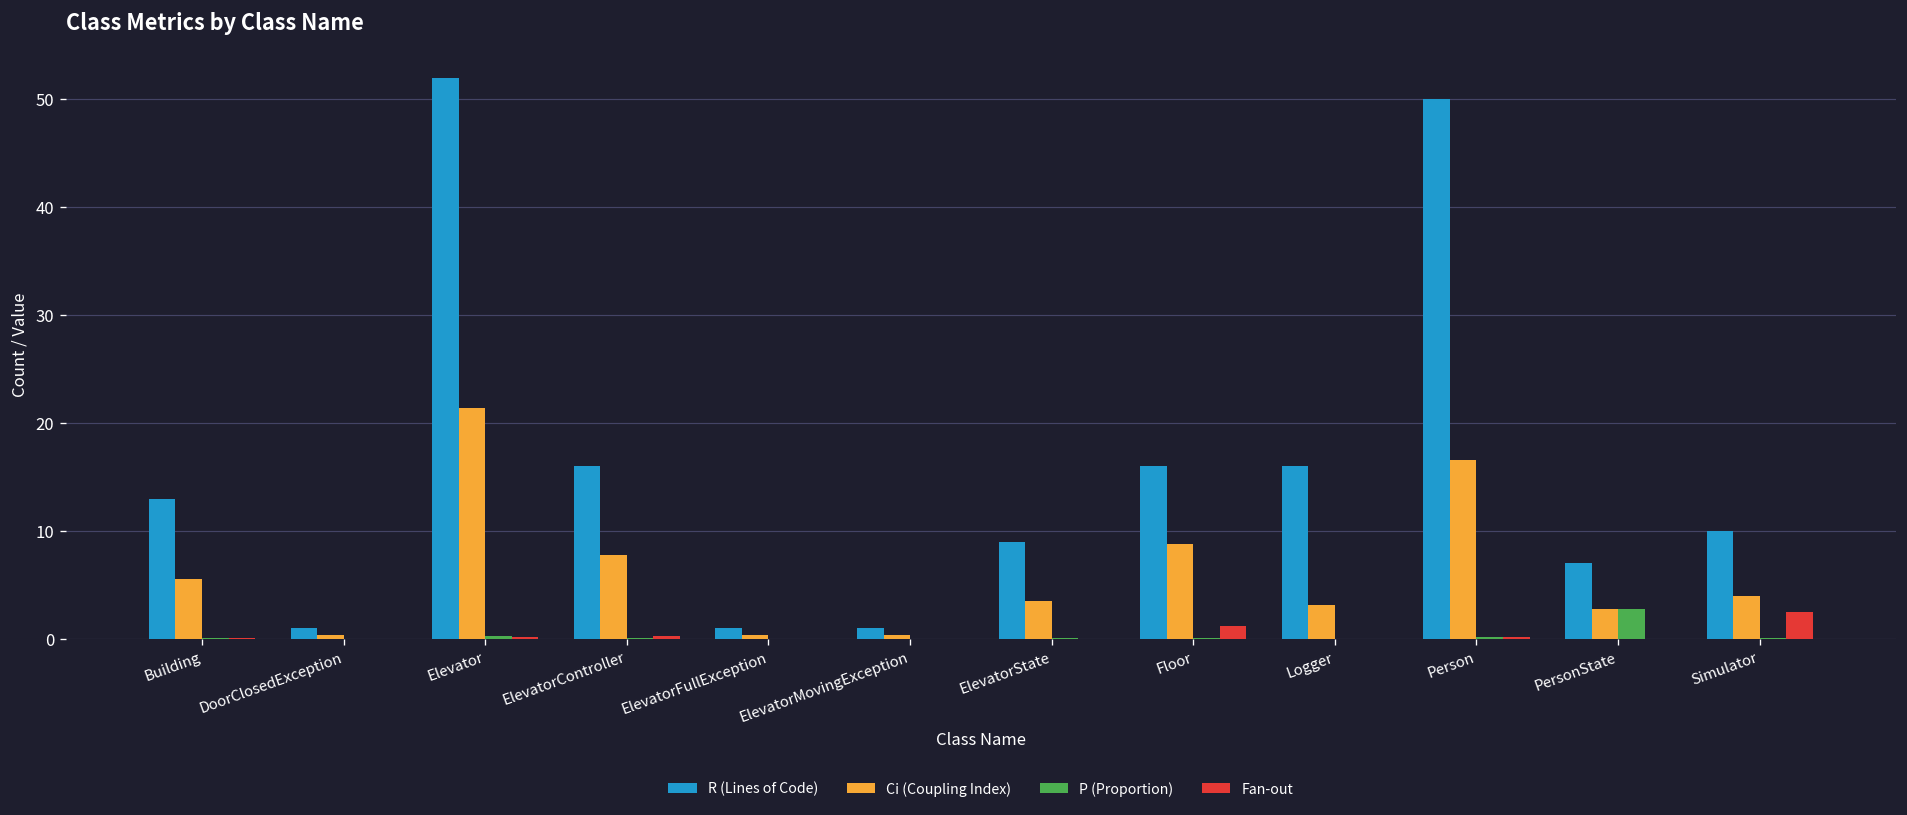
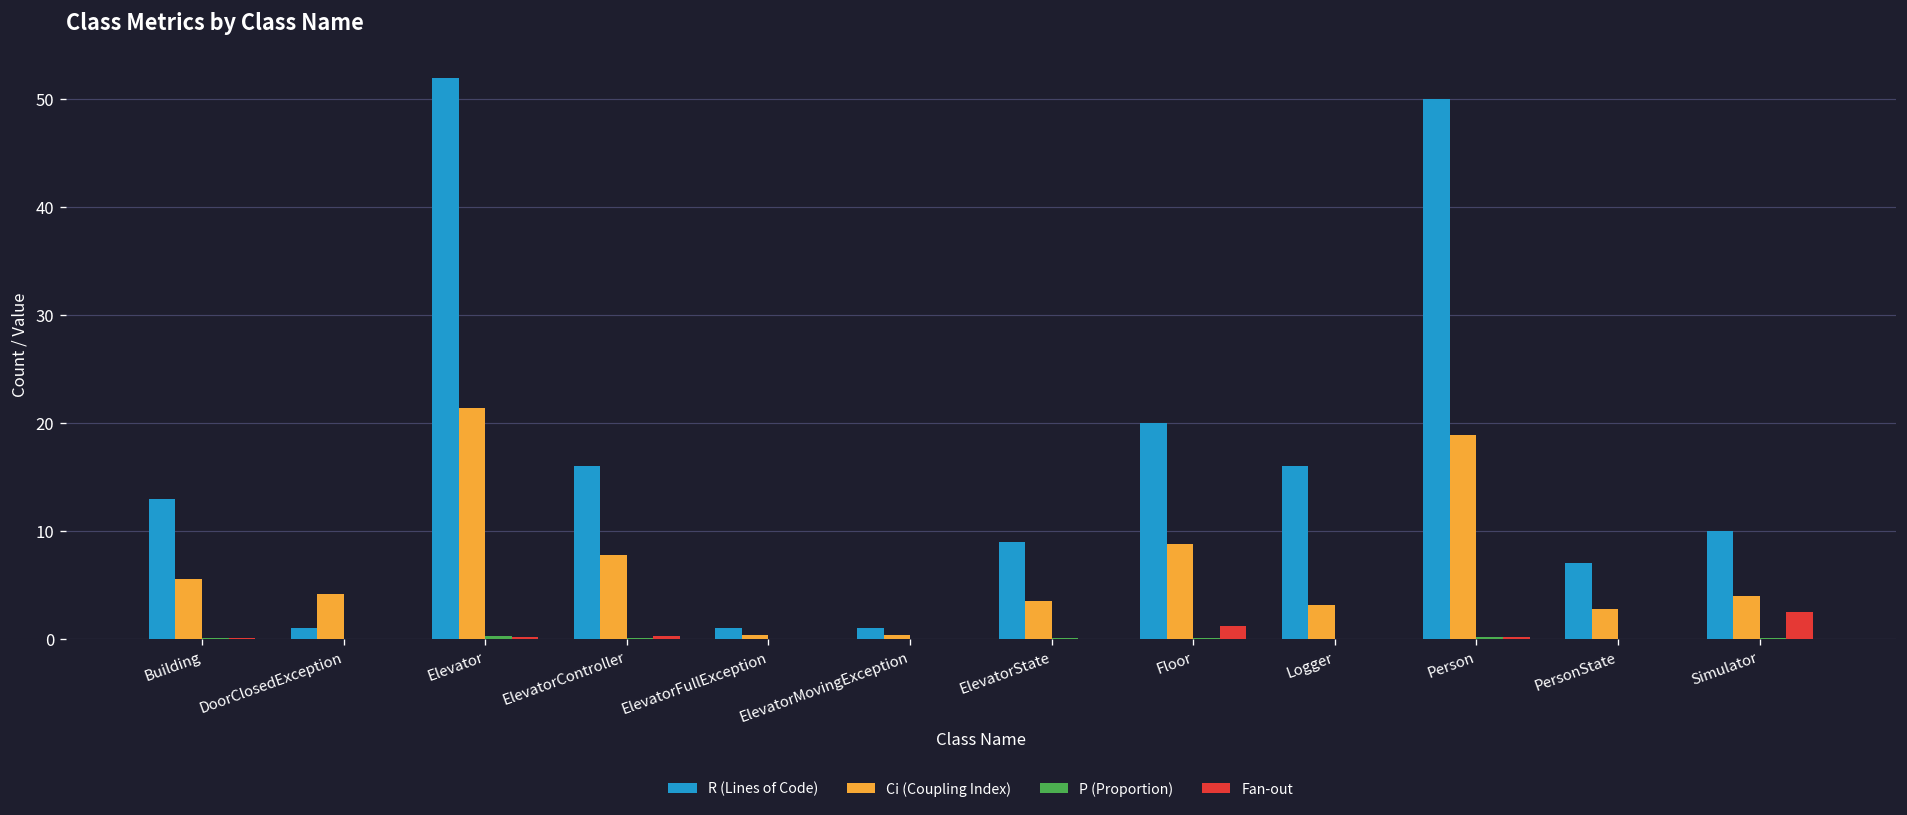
  {
    "R (Lines of Code)": {
      "Building": 13,
      "DoorClosedException": 1,
      "Elevator": 52,
      "ElevatorController": 16,
      "ElevatorFullException": 1,
      "ElevatorMovingException": 1,
      "ElevatorState": 9,
-     "Floor": 16,
+     "Floor": 20,
      "Logger": 16,
      "Person": 50,
      "PersonState": 7,
      "Simulator": 10
    },
    "Ci (Coupling Index)": {
      "Building": 6,
-     "DoorClosedException": 0,
+     "DoorClosedException": 4,
      "Elevator": 21,
      "ElevatorController": 8,
      "ElevatorFullException": 0,
      "ElevatorMovingException": 0,
      "ElevatorState": 4,
      "Floor": 9,
      "Logger": 3,
-     "Person": 17,
+     "Person": 19,
      "PersonState": 3,
      "Simulator": 4
    },
    "P (Proportion)": {
      "DoorClosedException": 0,
      "Elevator": 0,
      "ElevatorFullException": 0,
      "ElevatorMovingException": 0,
-     "PersonState": 3
+     "PersonState": 0
    },
    "Fan-out": {
      "DoorClosedException": 0,
      "ElevatorController": 0,
      "ElevatorFullException": 0,
      "ElevatorMovingException": 0,
      "ElevatorState": 0,
      "Floor": 1,
      "Logger": 0,
      "PersonState": 0,
      "Simulator": 2
    }
  }
